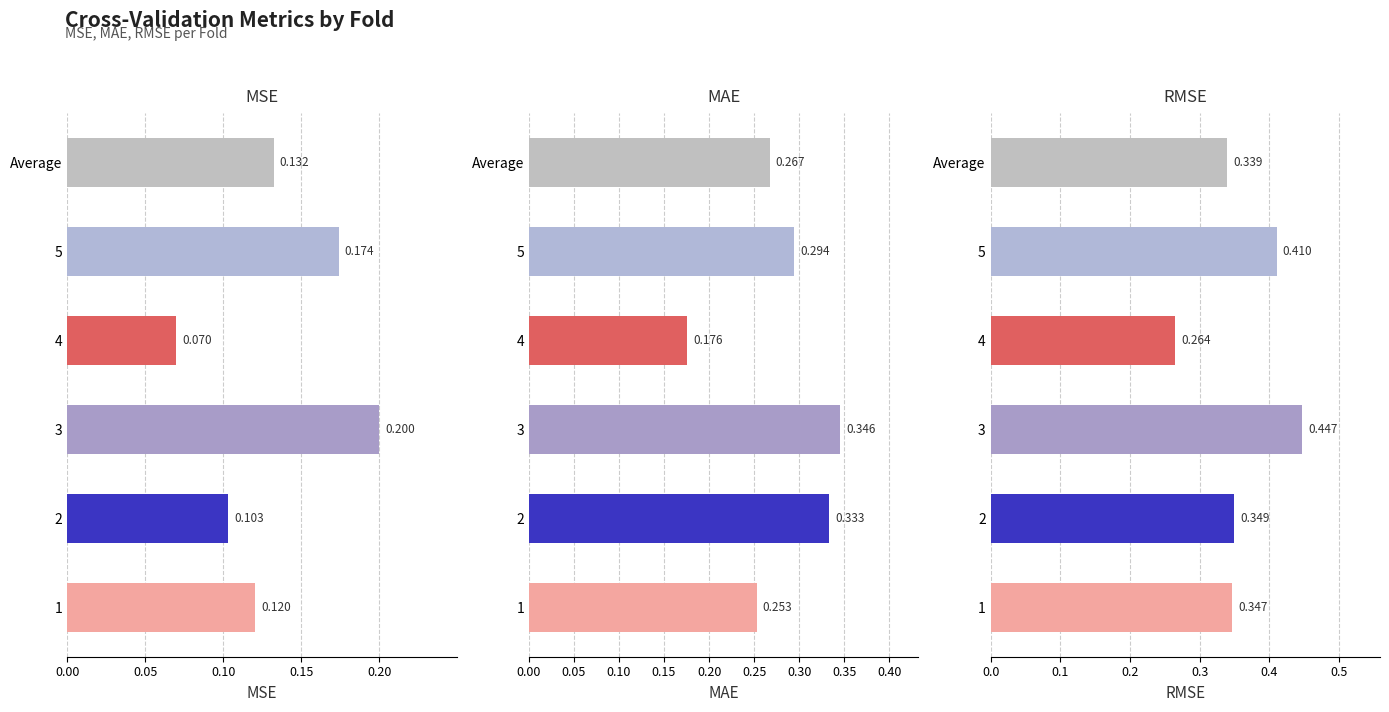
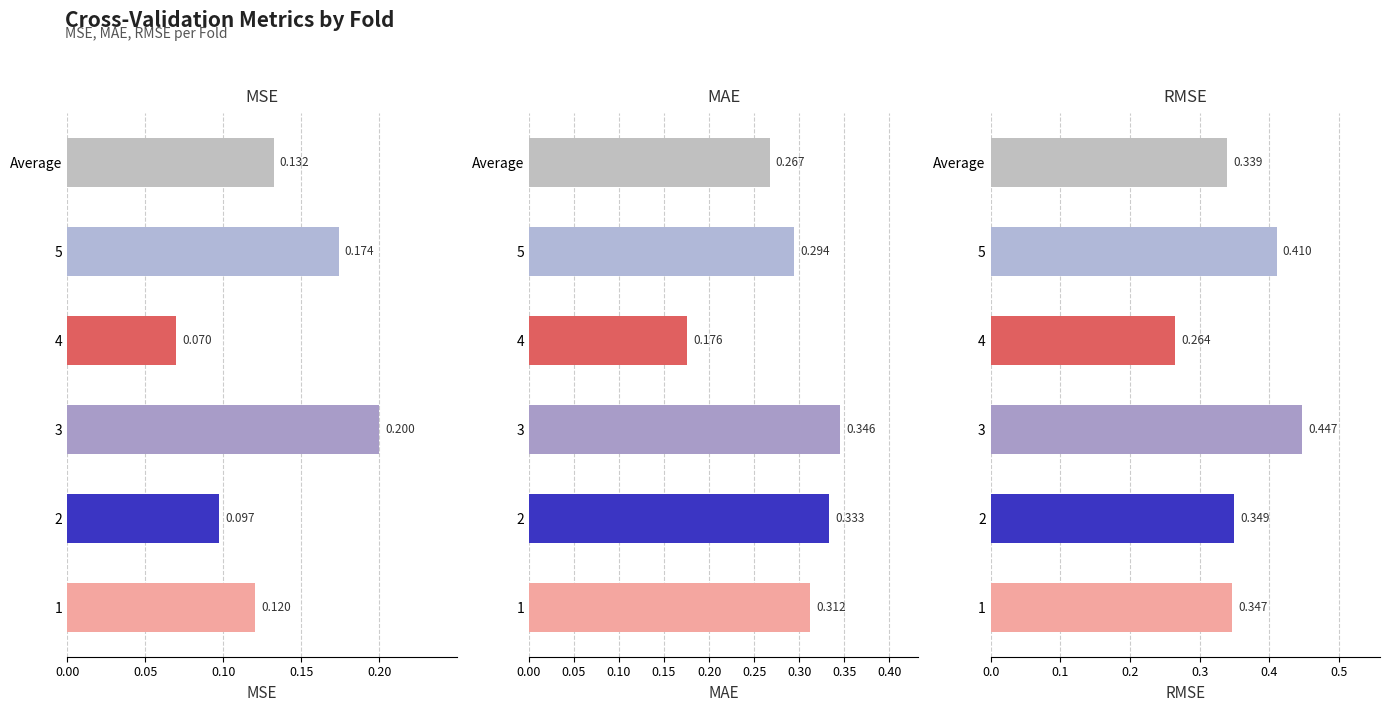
  {
    "MSE": {
      "Average": 0.132,
      "5": 0.174,
      "4": 0.070,
      "3": 0.200,
-     "2": 0.103,
+     "2": 0.097,
      "1": 0.120
    },
    "MAE": {
      "Average": 0.267,
      "5": 0.294,
      "4": 0.176,
      "3": 0.346,
      "2": 0.333,
-     "1": 0.253
+     "1": 0.312
    },
    "RMSE": {
      "Average": 0.339,
      "5": 0.410,
      "4": 0.264,
      "3": 0.447,
      "2": 0.349,
      "1": 0.347
    }
  }
